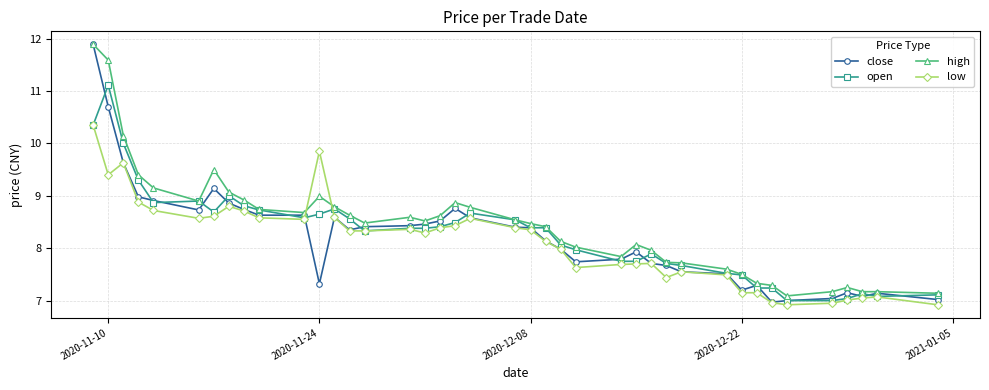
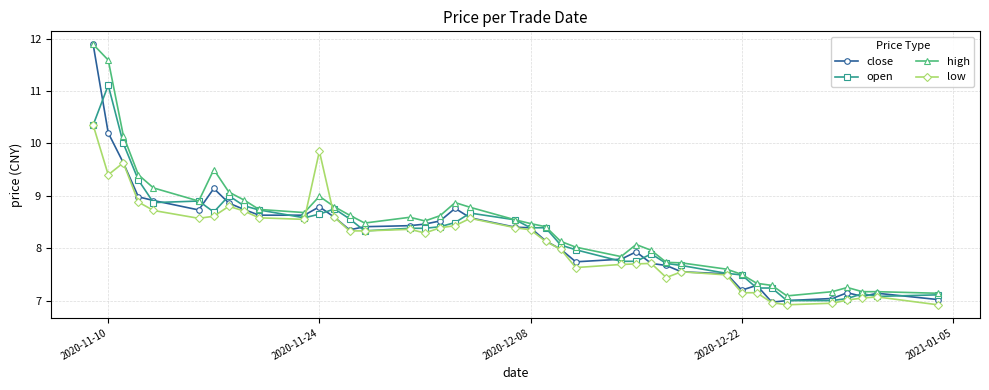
  {
    "close": {
-     "2020-11-10": 10.7,
-     "2020-11-24": 7.3,
+     "2020-11-10": 10.2,
+     "2020-11-24": 8.8,
      "2020-12-22": 7.2
    },
    "low": {
      "2020-11-10": 9.4,
      "2020-11-24": 9.9,
      "2020-12-22": 7.2
    }
  }
